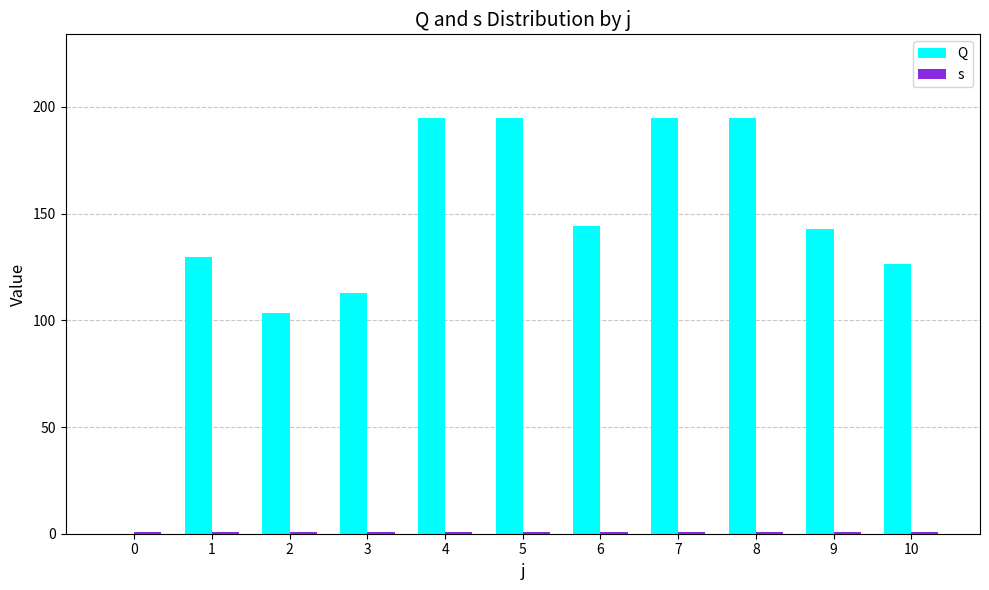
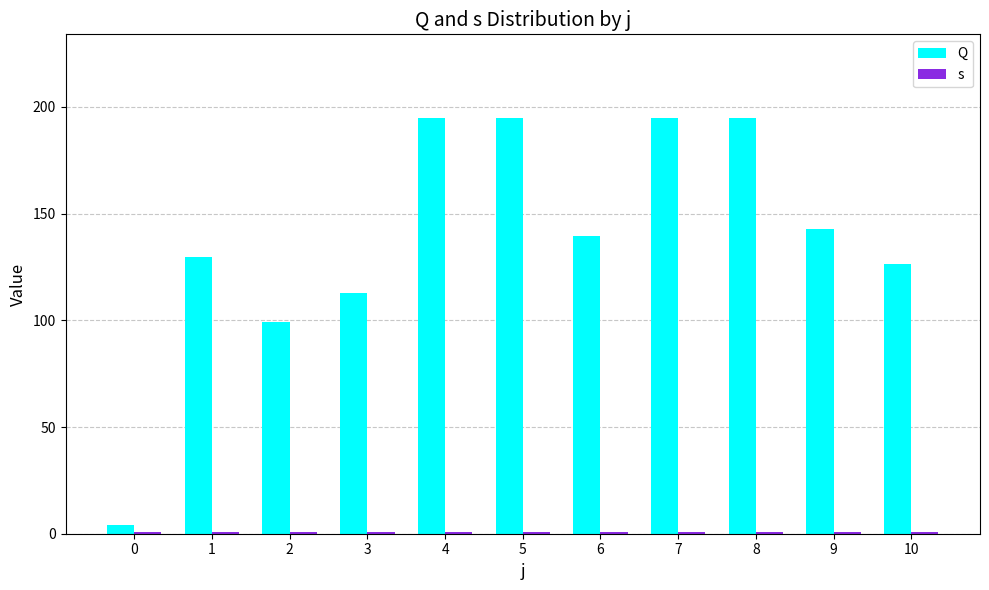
  {
    "Q": {
-     "0": 0,
+     "0": 4,
      "1": 130,
-     "2": 104,
+     "2": 99,
      "3": 113,
      "4": 195,
      "5": 195,
-     "6": 144,
+     "6": 140,
      "7": 195,
      "8": 195,
      "9": 143,
      "10": 127
    }
  }
